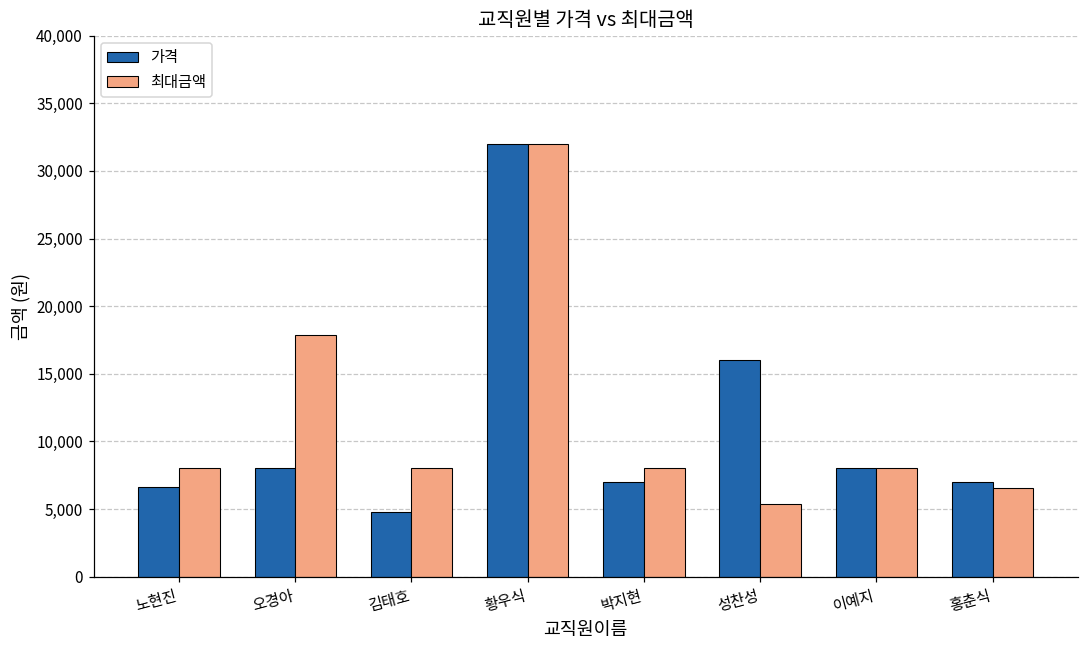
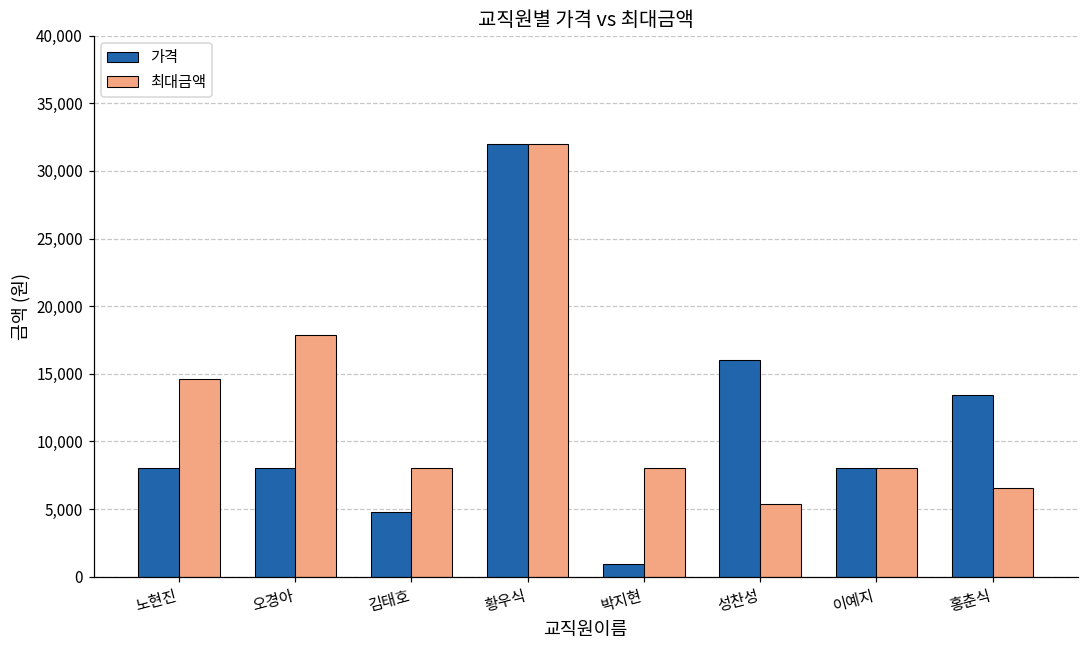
  {
    "가격": {
-     "노현진": "6,600",
+     "노현진": "8,000",
      "오경아": "8,000",
      "김태호": "4,800",
      "황우식": "32,000",
-     "박지현": "7,000",
+     "박지현": "900",
      "성찬성": "16,000",
      "이예지": "8,000",
-     "홍춘식": "7,000"
+     "홍춘식": "13,400"
    },
    "최대금액": {
-     "노현진": "8,000",
+     "노현진": "14,600",
      "오경아": "17,900",
      "김태호": "8,000",
      "황우식": "32,000",
      "박지현": "8,000",
      "성찬성": "5,400",
      "이예지": "8,000",
      "홍춘식": "6,500"
    }
  }
